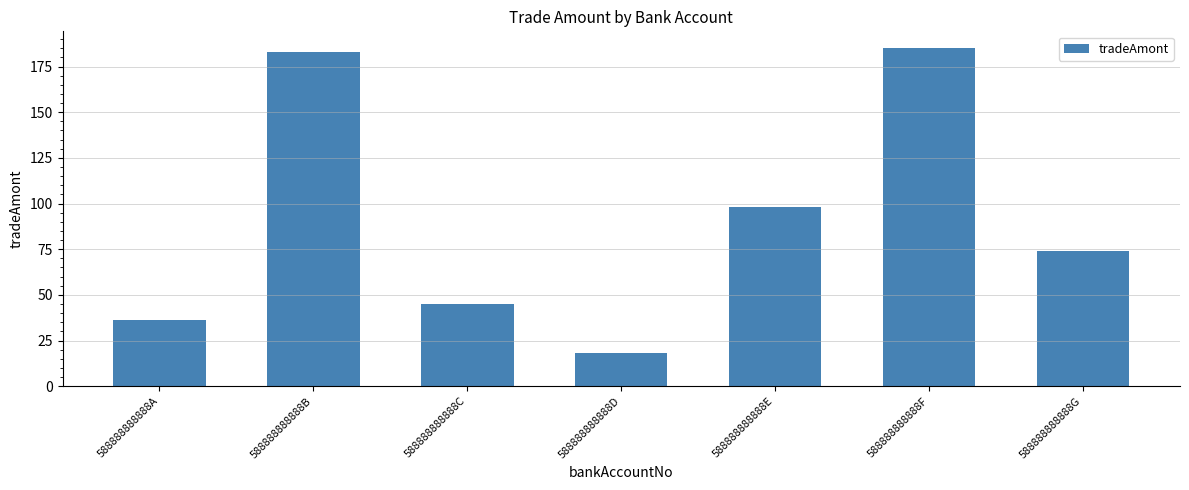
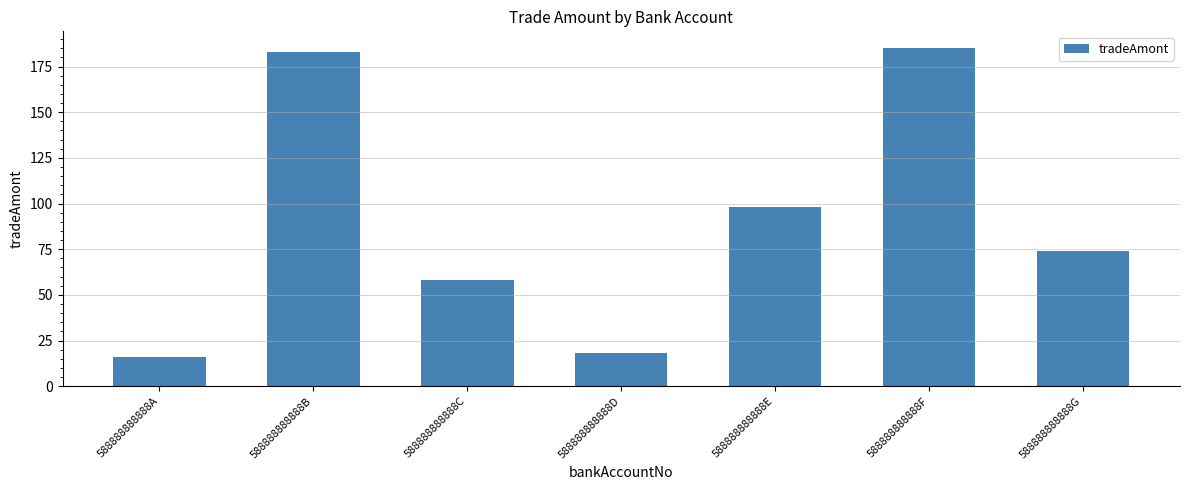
  {
-   "588888888888A": 36,
+   "588888888888A": 16,
    "588888888888B": 183,
-   "588888888888C": 45,
+   "588888888888C": 58,
    "588888888888D": 18,
    "588888888888E": 98,
    "588888888888F": 185,
    "588888888888G": 74
  }
